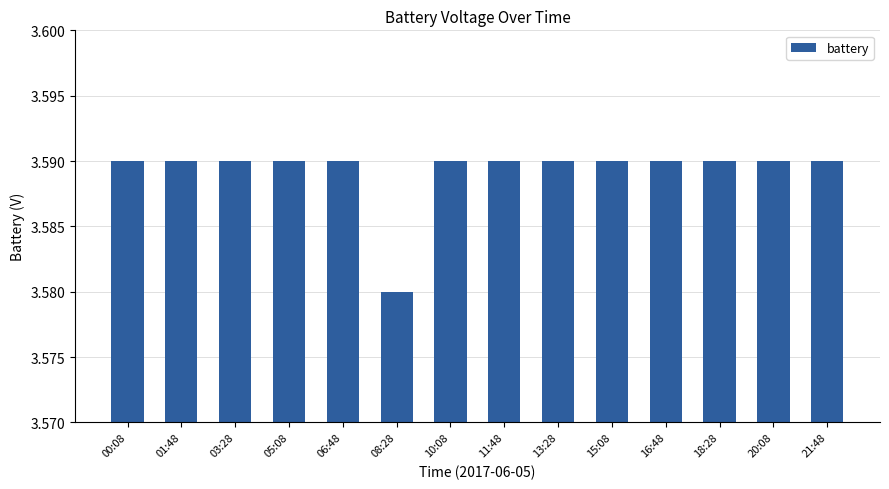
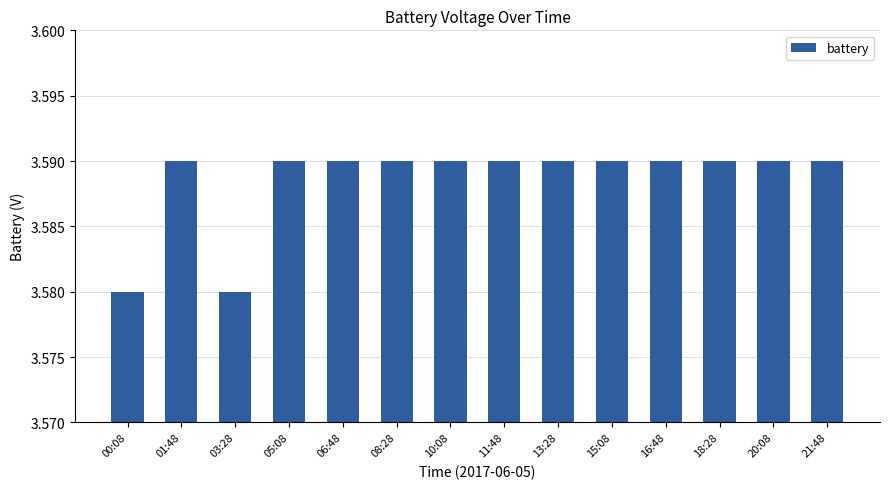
  {
-   "00:08": 3.59,
+   "00:08": 3.58,
    "01:48": 3.59,
-   "03:28": 3.59,
+   "03:28": 3.58,
    "05:08": 3.59,
    "06:48": 3.59,
-   "08:28": 3.58,
+   "08:28": 3.59,
    "10:08": 3.59,
    "11:48": 3.59,
    "13:28": 3.59,
    "15:08": 3.59,
    "16:48": 3.59,
    "18:28": 3.59,
    "20:08": 3.59,
    "21:48": 3.59
  }
